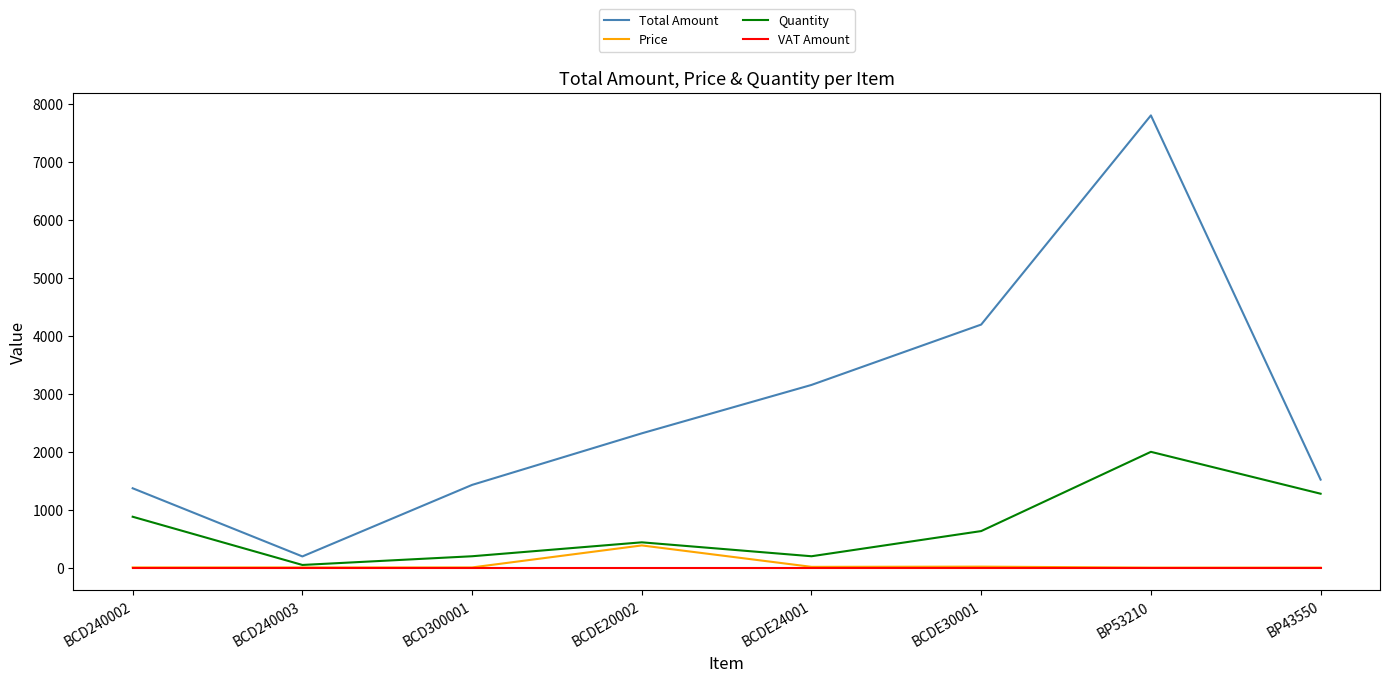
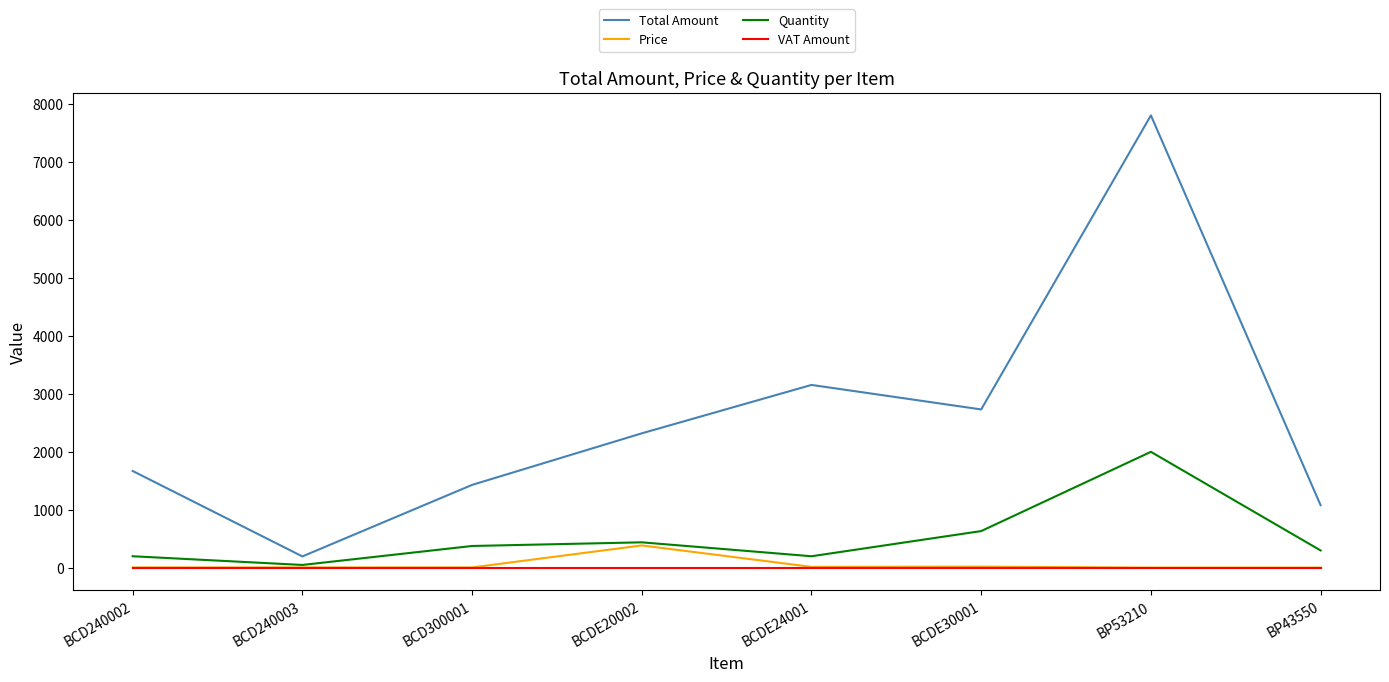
  {
    "Total Amount": {
-     "BCD240002": 1400,
+     "BCD240002": 1700,
      "BCD240003": 200,
      "BCD300001": 1400,
      "BCDE20002": 2300,
      "BCDE24001": 3200,
-     "BCDE30001": 4200,
+     "BCDE30001": 2700,
      "BP53210": 7800,
-     "BP43550": 1500
+     "BP43550": 1100
    },
    "Price": {
      "BCDE20002": 400
    },
    "Quantity": {
-     "BCD240002": 900,
-     "BCD300001": 200,
+     "BCD240002": 200,
+     "BCD300001": 400,
      "BCDE20002": 400,
      "BCDE24001": 200,
      "BCDE30001": 600,
      "BP53210": 2000,
-     "BP43550": 1300
+     "BP43550": 300
    },
    "VAT Amount": {
      "BCDE20002": 0
    }
  }
